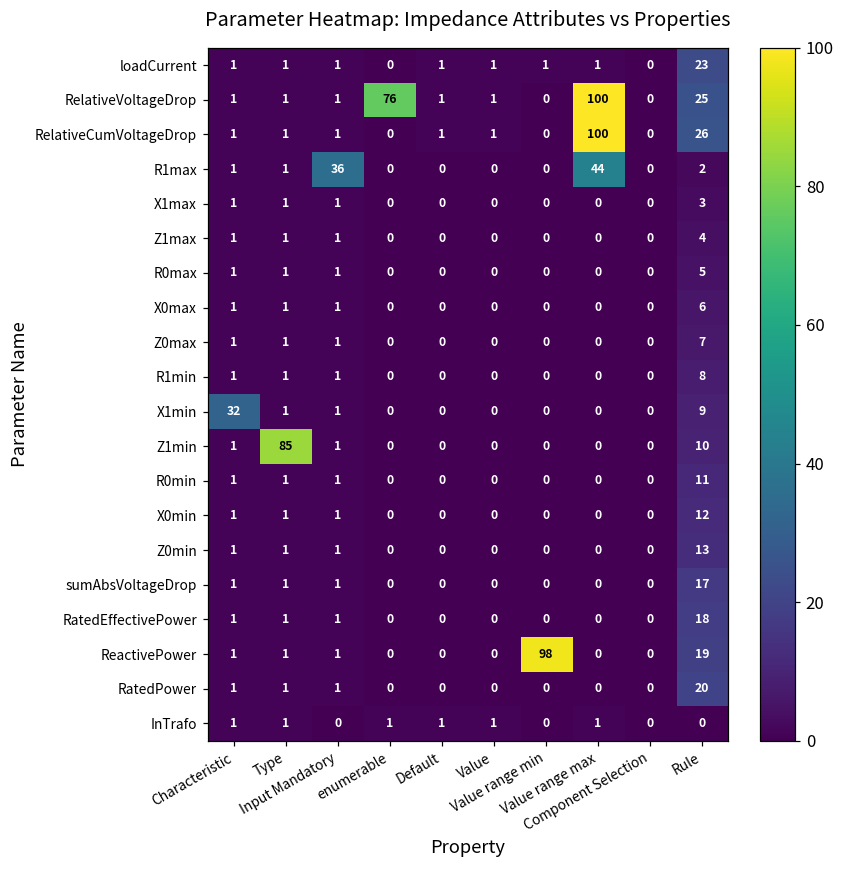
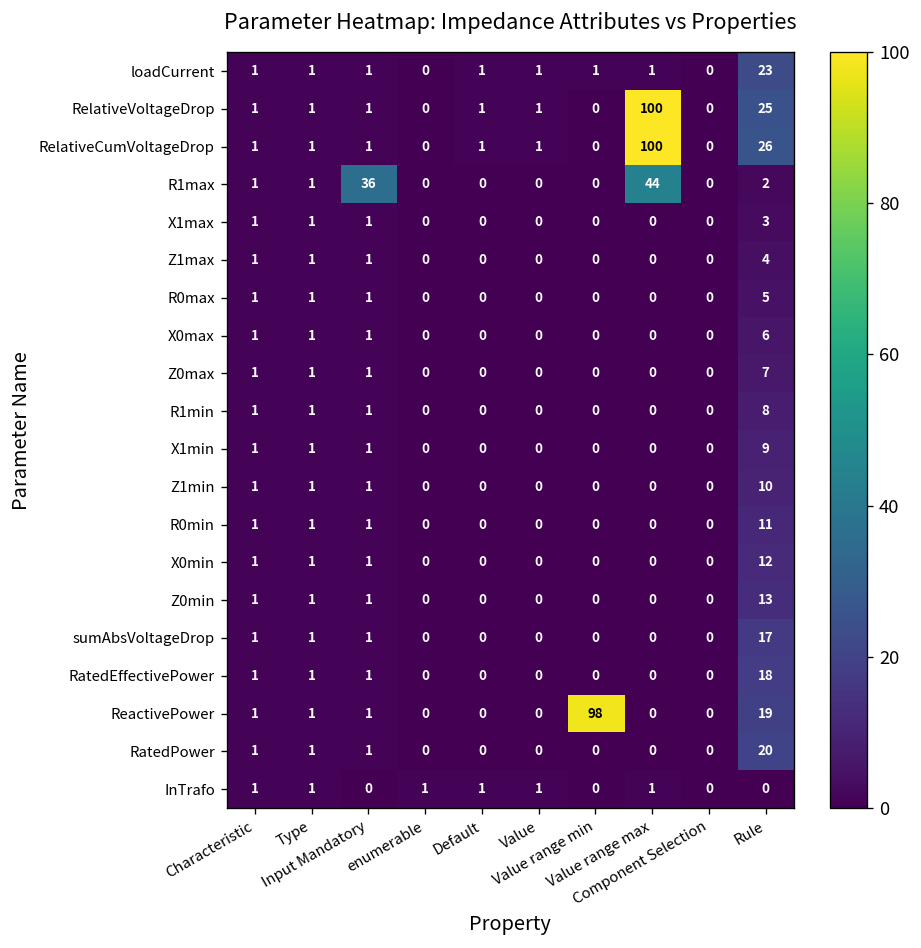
  {
    "loadCurrent": {
      "Characteristic": 1,
      "Type": 1,
      "Input Mandatory": 1,
      "enumerable": 0,
      "Default": 1,
      "Value": 1,
      "Value range min": 1,
      "Value range max": 1,
      "Component Selection": 0,
      "Rule": 23
    },
    "RelativeVoltageDrop": {
      "Characteristic": 1,
      "Type": 1,
      "Input Mandatory": 1,
-     "enumerable": 76,
+     "enumerable": 0,
      "Default": 1,
      "Value": 1,
      "Value range min": 0,
      "Value range max": 100,
      "Component Selection": 0,
      "Rule": 25
    },
    "RelativeCumVoltageDrop": {
      "Characteristic": 1,
      "Type": 1,
      "Input Mandatory": 1,
      "enumerable": 0,
      "Default": 1,
      "Value": 1,
      "Value range min": 0,
      "Value range max": 100,
      "Component Selection": 0,
      "Rule": 26
    },
    "R1max": {
      "Characteristic": 1,
      "Type": 1,
      "Input Mandatory": 36,
      "enumerable": 0,
      "Default": 0,
      "Value": 0,
      "Value range min": 0,
      "Value range max": 44,
      "Component Selection": 0,
      "Rule": 2
    },
    "X1max": {
      "Characteristic": 1,
      "Type": 1,
      "Input Mandatory": 1,
      "enumerable": 0,
      "Default": 0,
      "Value": 0,
      "Value range min": 0,
      "Value range max": 0,
      "Component Selection": 0,
      "Rule": 3
    },
    "Z1max": {
      "Characteristic": 1,
      "Type": 1,
      "Input Mandatory": 1,
      "enumerable": 0,
      "Default": 0,
      "Value": 0,
      "Value range min": 0,
      "Value range max": 0,
      "Component Selection": 0,
      "Rule": 4
    },
    "R0max": {
      "Characteristic": 1,
      "Type": 1,
      "Input Mandatory": 1,
      "enumerable": 0,
      "Default": 0,
      "Value": 0,
      "Value range min": 0,
      "Value range max": 0,
      "Component Selection": 0,
      "Rule": 5
    },
    "X0max": {
      "Characteristic": 1,
      "Type": 1,
      "Input Mandatory": 1,
      "enumerable": 0,
      "Default": 0,
      "Value": 0,
      "Value range min": 0,
      "Value range max": 0,
      "Component Selection": 0,
      "Rule": 6
    },
    "Z0max": {
      "Characteristic": 1,
      "Type": 1,
      "Input Mandatory": 1,
      "enumerable": 0,
      "Default": 0,
      "Value": 0,
      "Value range min": 0,
      "Value range max": 0,
      "Component Selection": 0,
      "Rule": 7
    },
    "R1min": {
      "Characteristic": 1,
      "Type": 1,
      "Input Mandatory": 1,
      "enumerable": 0,
      "Default": 0,
      "Value": 0,
      "Value range min": 0,
      "Value range max": 0,
      "Component Selection": 0,
      "Rule": 8
    },
    "X1min": {
-     "Characteristic": 32,
+     "Characteristic": 1,
      "Type": 1,
      "Input Mandatory": 1,
      "enumerable": 0,
      "Default": 0,
      "Value": 0,
      "Value range min": 0,
      "Value range max": 0,
      "Component Selection": 0,
      "Rule": 9
    },
    "Z1min": {
      "Characteristic": 1,
-     "Type": 85,
+     "Type": 1,
      "Input Mandatory": 1,
      "enumerable": 0,
      "Default": 0,
      "Value": 0,
      "Value range min": 0,
      "Value range max": 0,
      "Component Selection": 0,
      "Rule": 10
    },
    "R0min": {
      "Characteristic": 1,
      "Type": 1,
      "Input Mandatory": 1,
      "enumerable": 0,
      "Default": 0,
      "Value": 0,
      "Value range min": 0,
      "Value range max": 0,
      "Component Selection": 0,
      "Rule": 11
    },
    "X0min": {
      "Characteristic": 1,
      "Type": 1,
      "Input Mandatory": 1,
      "enumerable": 0,
      "Default": 0,
      "Value": 0,
      "Value range min": 0,
      "Value range max": 0,
      "Component Selection": 0,
      "Rule": 12
    },
    "Z0min": {
      "Characteristic": 1,
      "Type": 1,
      "Input Mandatory": 1,
      "enumerable": 0,
      "Default": 0,
      "Value": 0,
      "Value range min": 0,
      "Value range max": 0,
      "Component Selection": 0,
      "Rule": 13
    },
    "sumAbsVoltageDrop": {
      "Characteristic": 1,
      "Type": 1,
      "Input Mandatory": 1,
      "enumerable": 0,
      "Default": 0,
      "Value": 0,
      "Value range min": 0,
      "Value range max": 0,
      "Component Selection": 0,
      "Rule": 17
    },
    "RatedEffectivePower": {
      "Characteristic": 1,
      "Type": 1,
      "Input Mandatory": 1,
      "enumerable": 0,
      "Default": 0,
      "Value": 0,
      "Value range min": 0,
      "Value range max": 0,
      "Component Selection": 0,
      "Rule": 18
    },
    "ReactivePower": {
      "Characteristic": 1,
      "Type": 1,
      "Input Mandatory": 1,
      "enumerable": 0,
      "Default": 0,
      "Value": 0,
      "Value range min": 98,
      "Value range max": 0,
      "Component Selection": 0,
      "Rule": 19
    },
    "RatedPower": {
      "Characteristic": 1,
      "Type": 1,
      "Input Mandatory": 1,
      "enumerable": 0,
      "Default": 0,
      "Value": 0,
      "Value range min": 0,
      "Value range max": 0,
      "Component Selection": 0,
      "Rule": 20
    },
    "InTrafo": {
      "Characteristic": 1,
      "Type": 1,
      "Input Mandatory": 0,
      "enumerable": 1,
      "Default": 1,
      "Value": 1,
      "Value range min": 0,
      "Value range max": 1,
      "Component Selection": 0,
      "Rule": 0
    }
  }
